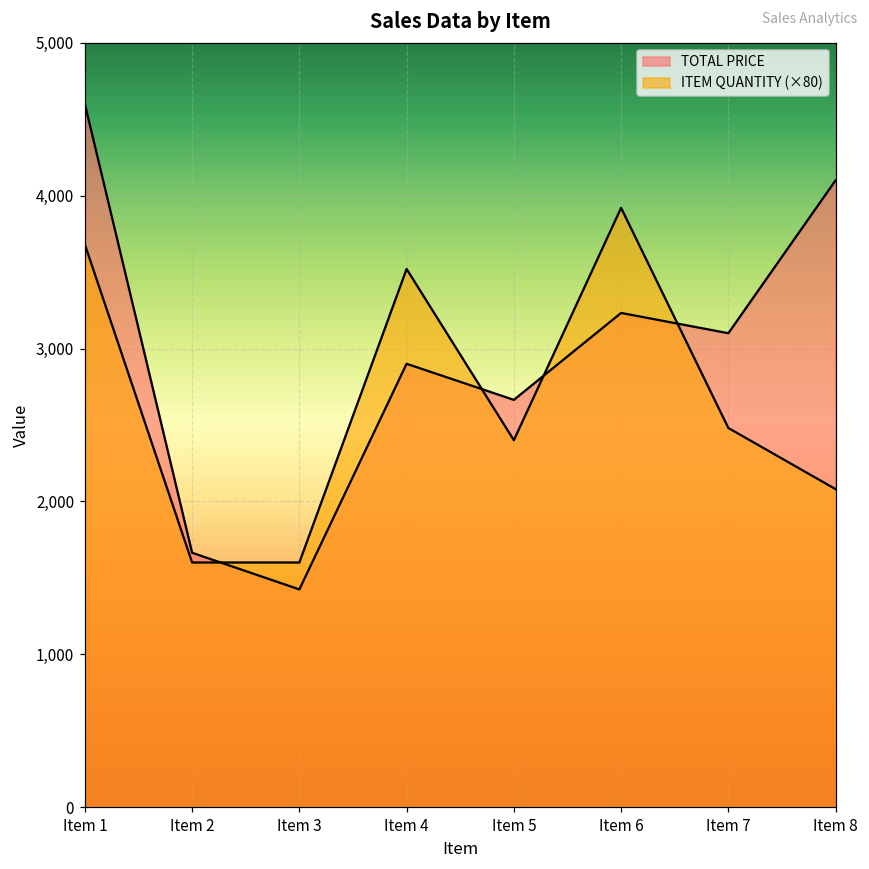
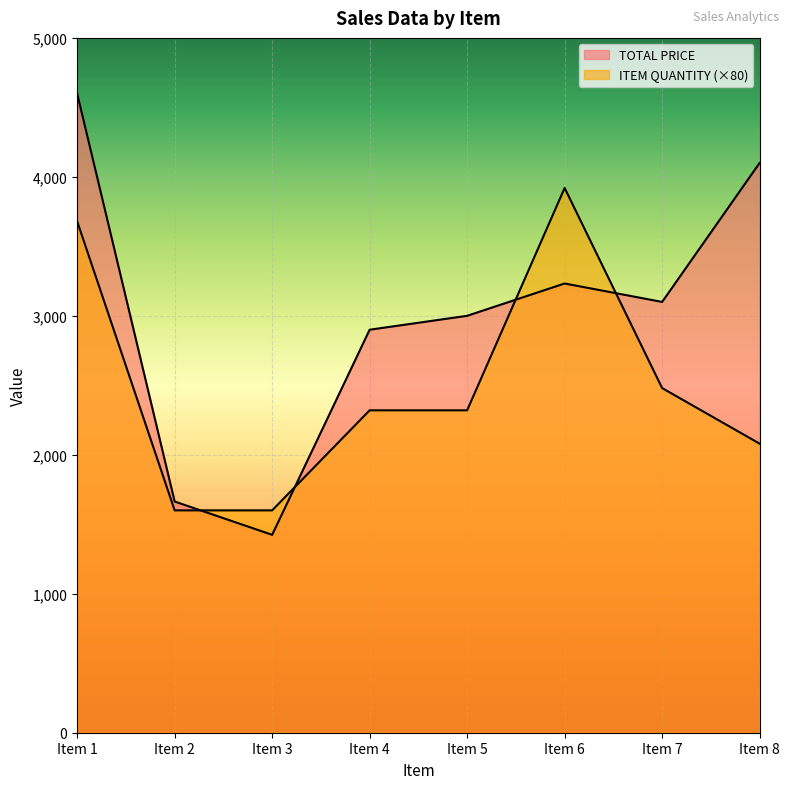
  {
    "TOTAL PRICE": {
      "Item 1": "4,600",
      "Item 2": "1,660",
      "Item 3": "1,420",
      "Item 4": "2,900",
-     "Item 5": "2,660",
+     "Item 5": "3,000",
      "Item 6": "3,230",
      "Item 7": "3,100",
      "Item 8": "4,100"
    },
    "ITEM QUANTITY (×80)": {
      "Item 1": "3,680",
      "Item 2": "1,600",
      "Item 3": "1,600",
-     "Item 4": "3,520",
-     "Item 5": "2,400",
+     "Item 4": "2,320",
+     "Item 5": "2,320",
      "Item 6": "3,920",
      "Item 7": "2,480",
      "Item 8": "2,080"
    }
  }
